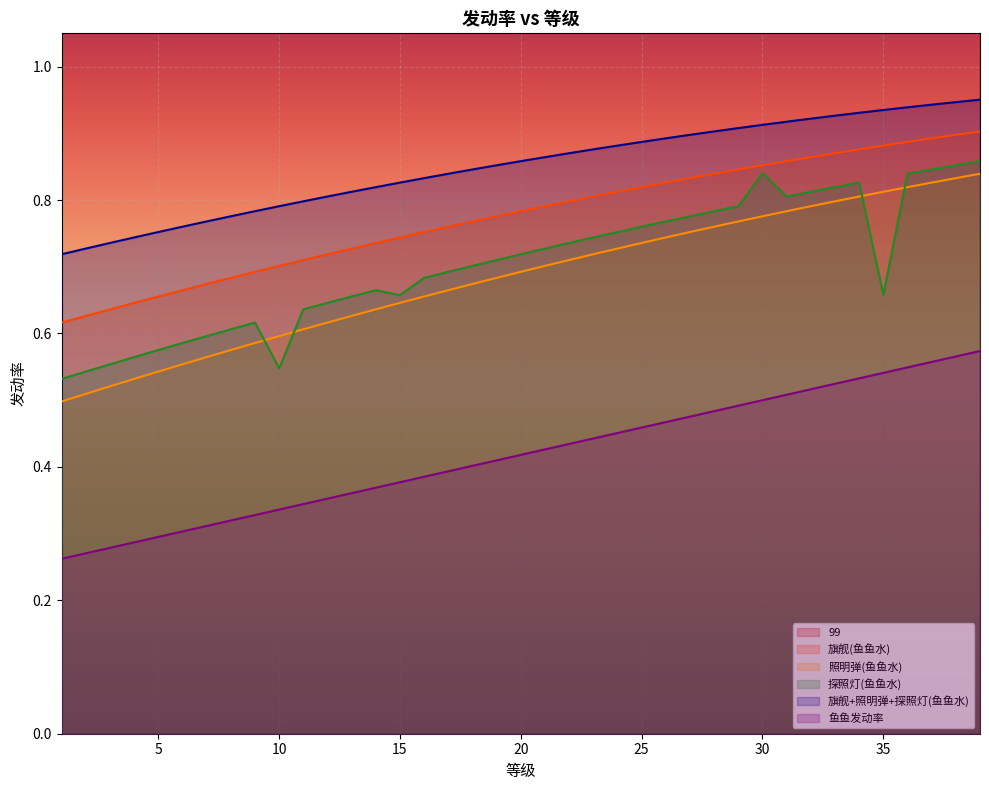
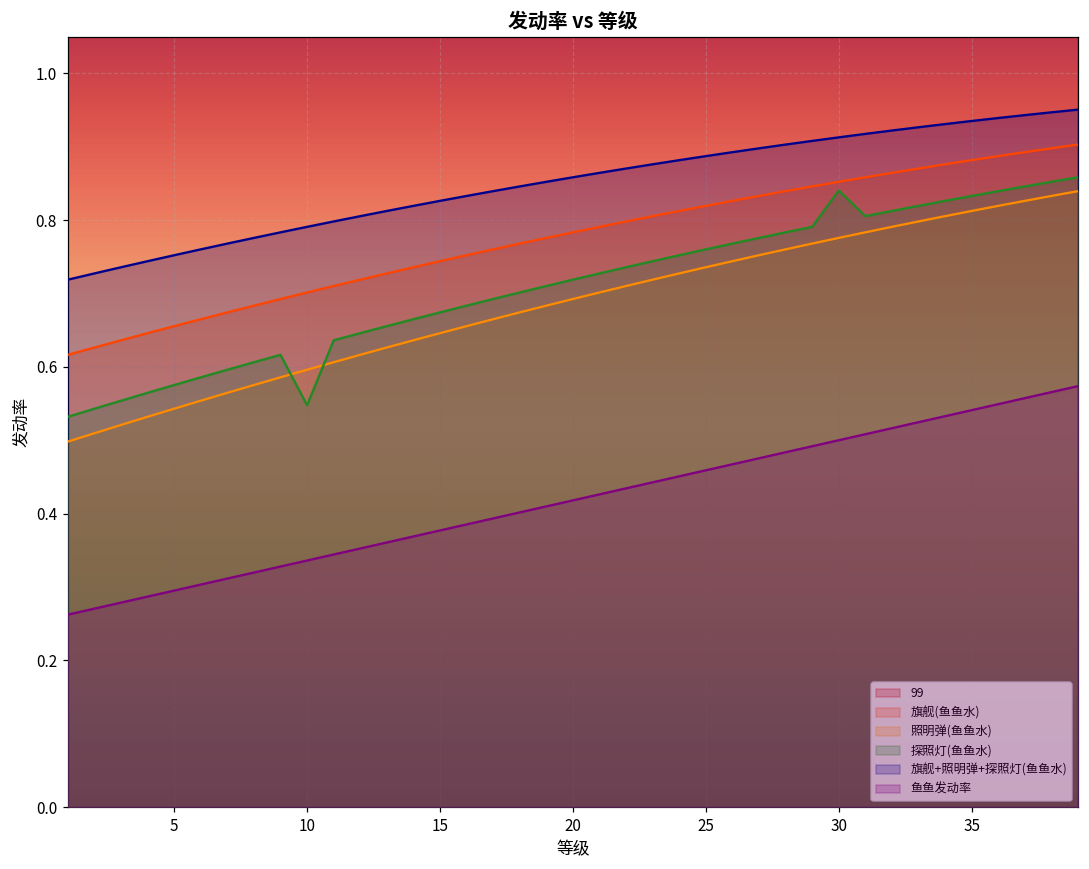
  {
    "探照灯(鱼鱼水)": {
      "5": 0.58,
      "10": 0.55,
-     "15": 0.66,
+     "15": 0.67,
      "20": 0.72,
      "25": 0.76,
      "30": 0.84,
-     "35": 0.66
+     "35": 0.83
    }
  }
